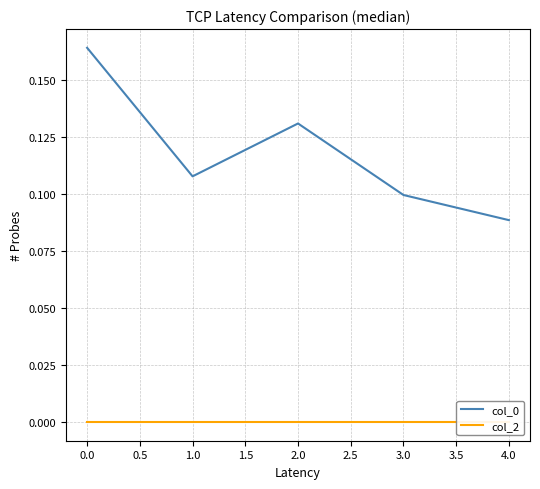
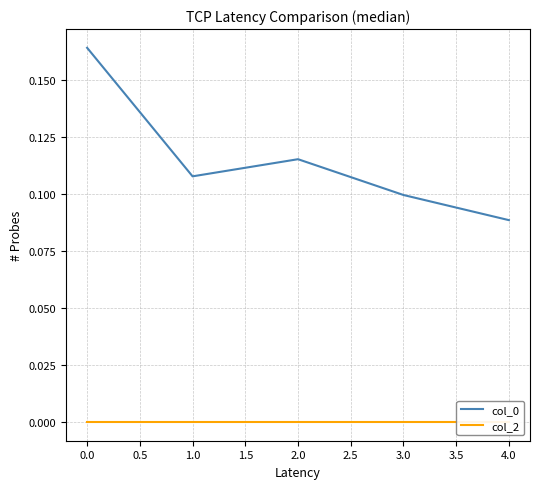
  {
    "col_0": {
      "0.0": 0.164,
      "1.0": 0.108,
-     "2.0": 0.131,
+     "2.0": 0.115,
      "3.0": 0.100,
      "4.0": 0.089
    },
    "col_2": {
      "0.0": 0.000,
      "1.0": 0.000,
      "2.0": 0.000,
      "3.0": 0.000
    }
  }
